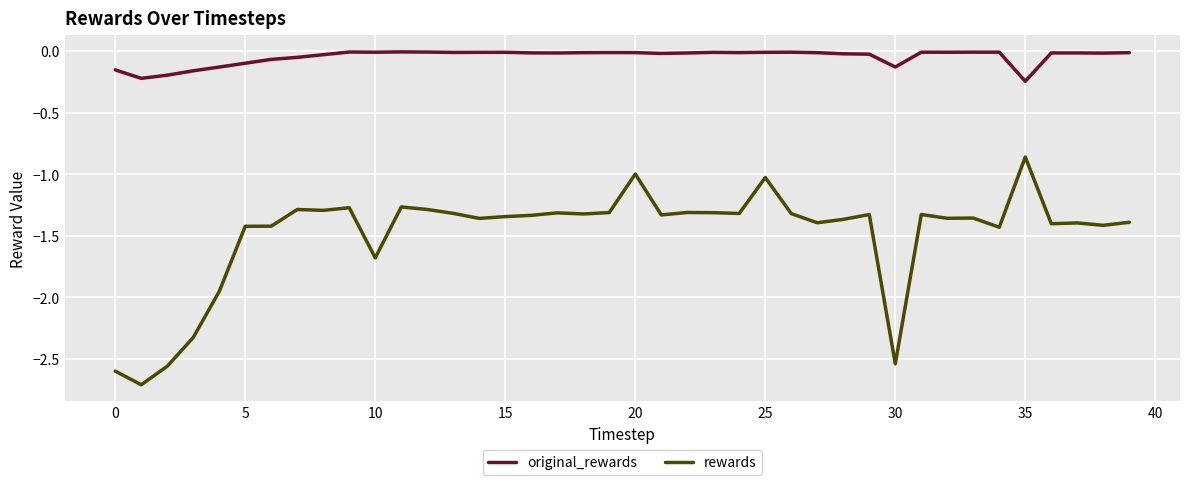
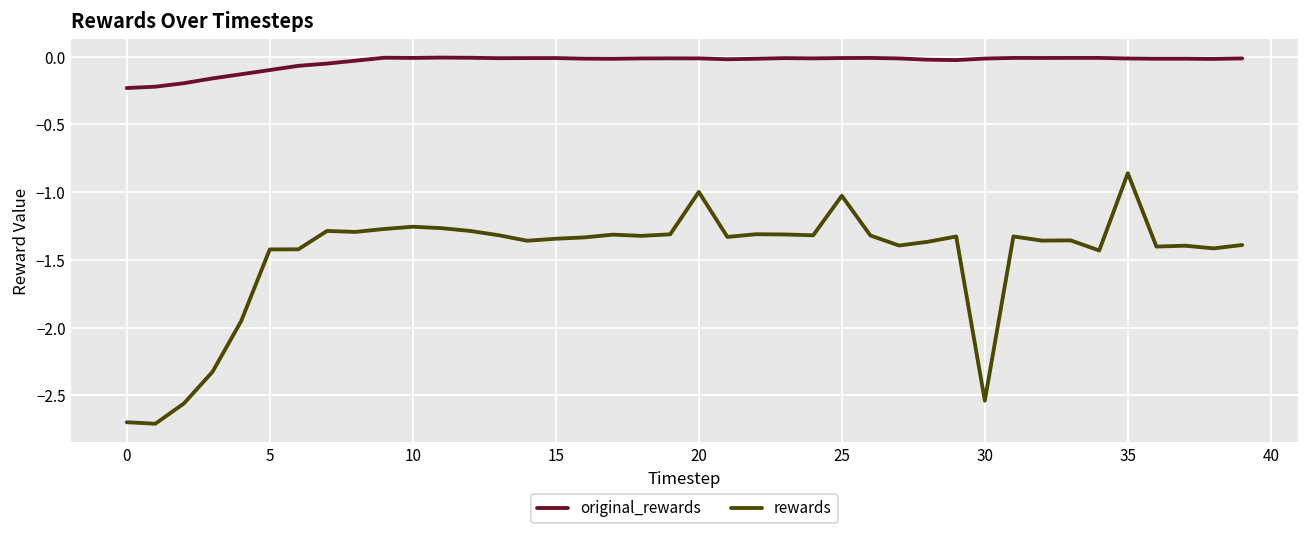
  {
    "original_rewards": {
-     "0": -0.15,
+     "0": -0.23,
      "5": -0.10,
      "10": -0.01,
      "15": -0.01,
      "20": -0.01,
      "25": -0.01,
-     "30": -0.13,
-     "35": -0.25
+     "30": -0.01,
+     "35": -0.01
    },
    "rewards": {
-     "0": -2.60,
+     "0": -2.70,
      "5": -1.42,
-     "10": -1.68,
+     "10": -1.26,
      "15": -1.34,
      "20": -1.00,
      "25": -1.03,
      "30": -2.54,
      "35": -0.86
    }
  }
